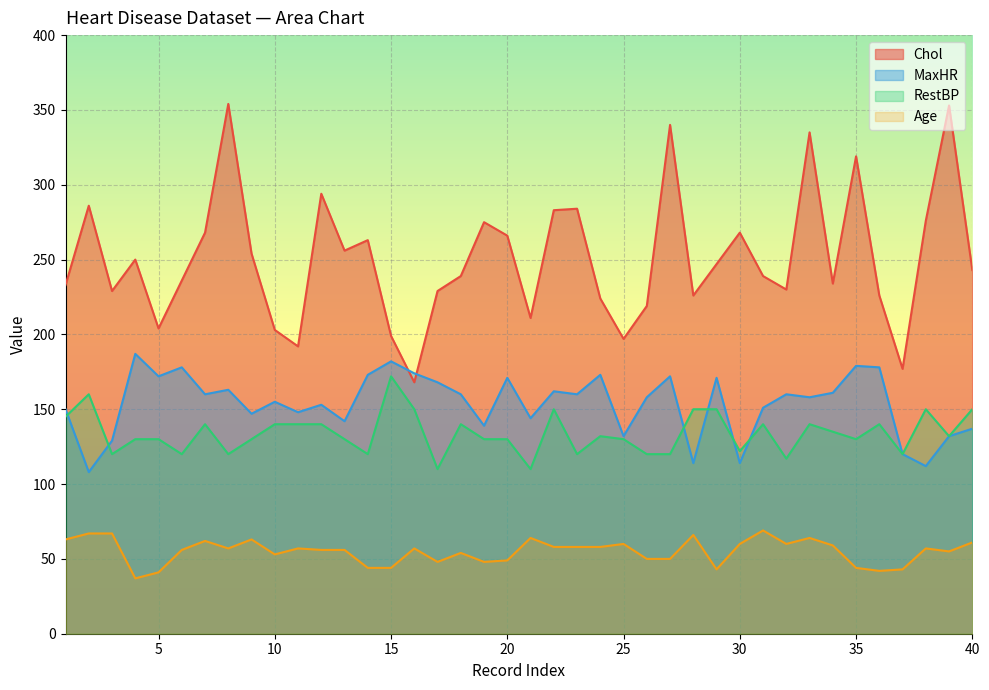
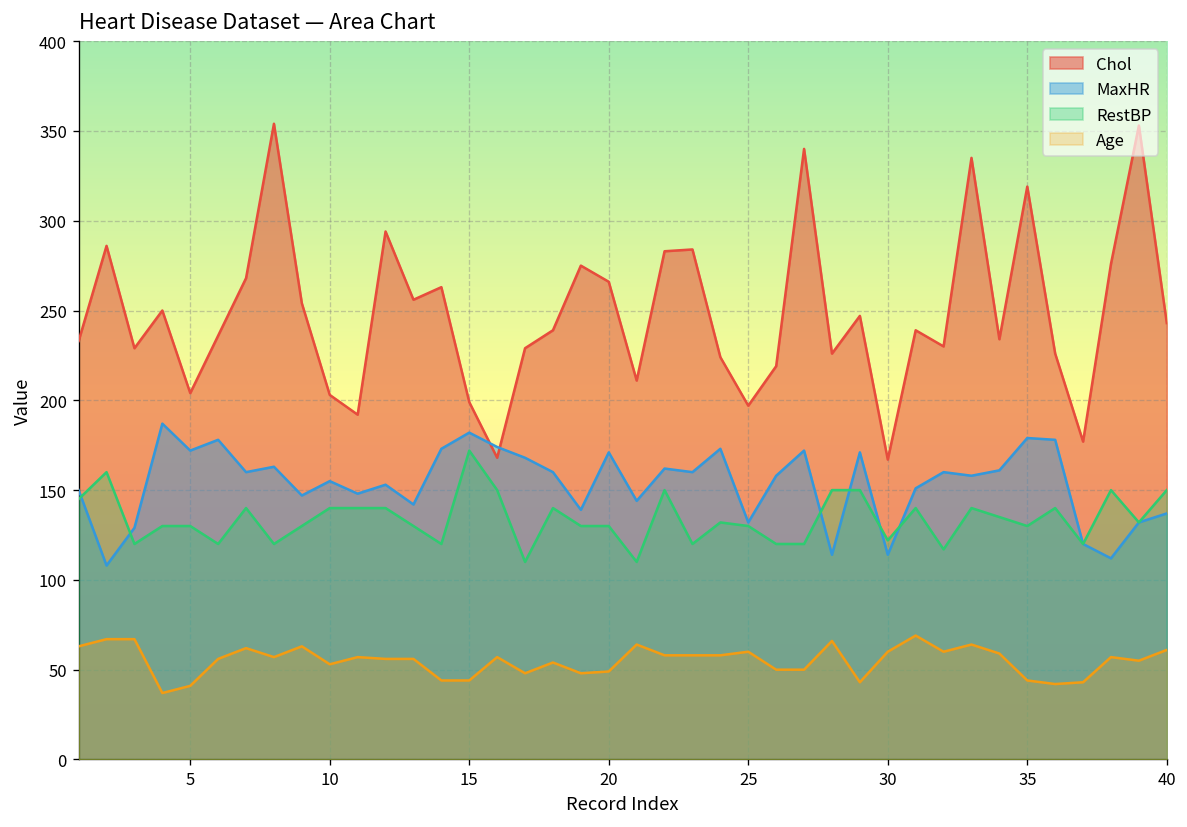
  {
    "Chol": {
      "5": 204,
      "10": 203,
      "15": 199,
      "20": 266,
      "25": 197,
-     "30": 268,
+     "30": 167,
      "35": 319,
      "40": 243
    },
    "MaxHR": {
      "5": 172,
      "10": 155,
      "15": 182,
      "20": 171,
      "25": 132,
      "30": 114,
      "35": 179,
      "40": 137
    },
    "RestBP": {
      "5": 130,
      "10": 140,
      "15": 172,
      "20": 130,
      "25": 130,
      "30": 122,
      "35": 130,
      "40": 150
    },
    "Age": {
      "5": 41,
      "10": 53,
      "15": 44,
      "20": 49,
      "25": 60,
      "30": 60,
      "35": 44,
      "40": 61
    }
  }
